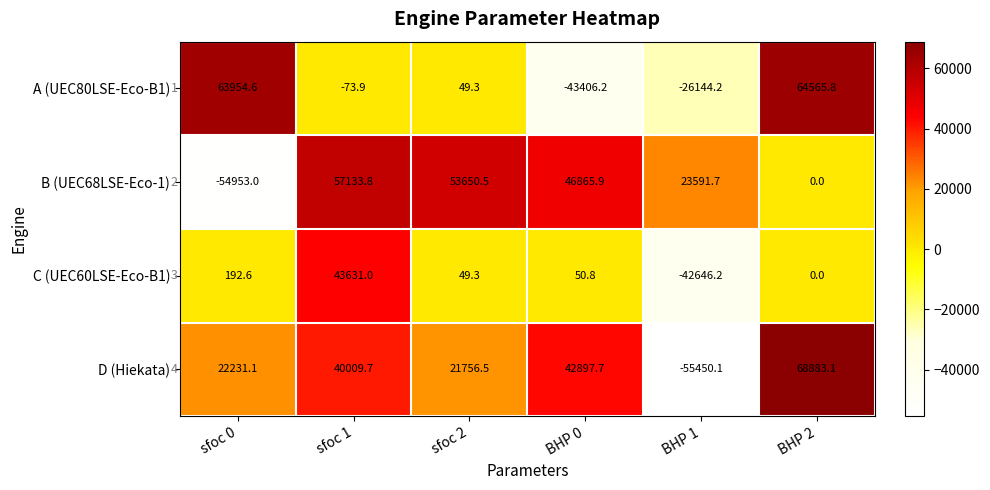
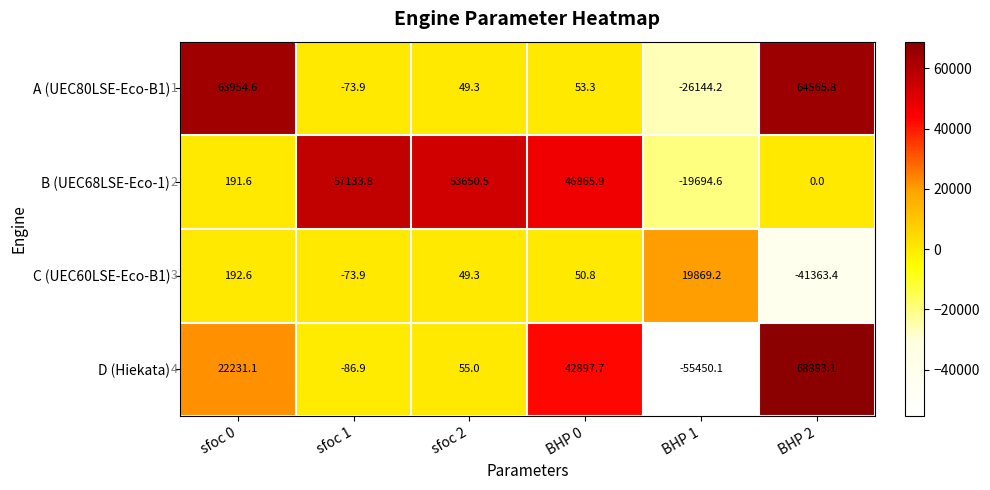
  {
    "A (UEC80LSE-Eco-B1)": {
      "sfoc 0": 63954.6,
      "sfoc 1": -73.9,
      "sfoc 2": 49.3,
-     "BHP 0": -43406.2,
+     "BHP 0": 53.3,
      "BHP 1": -26144.2,
      "BHP 2": 64565.8
    },
    "B (UEC68LSE-Eco-1)": {
-     "sfoc 0": -54953.0,
+     "sfoc 0": 191.6,
      "sfoc 1": 57133.8,
      "sfoc 2": 53650.5,
      "BHP 0": 46865.9,
-     "BHP 1": 23591.7,
+     "BHP 1": -19694.6,
      "BHP 2": 0.0
    },
    "C (UEC60LSE-Eco-B1)": {
      "sfoc 0": 192.6,
-     "sfoc 1": 43631.0,
+     "sfoc 1": -73.9,
      "sfoc 2": 49.3,
      "BHP 0": 50.8,
-     "BHP 1": -42646.2,
-     "BHP 2": 0.0
+     "BHP 1": 19869.2,
+     "BHP 2": -41363.4
    },
    "D (Hiekata)": {
      "sfoc 0": 22231.1,
-     "sfoc 1": 40009.7,
-     "sfoc 2": 21756.5,
+     "sfoc 1": -86.9,
+     "sfoc 2": 55.0,
      "BHP 0": 42897.7,
      "BHP 1": -55450.1,
      "BHP 2": 68883.1
    }
  }
